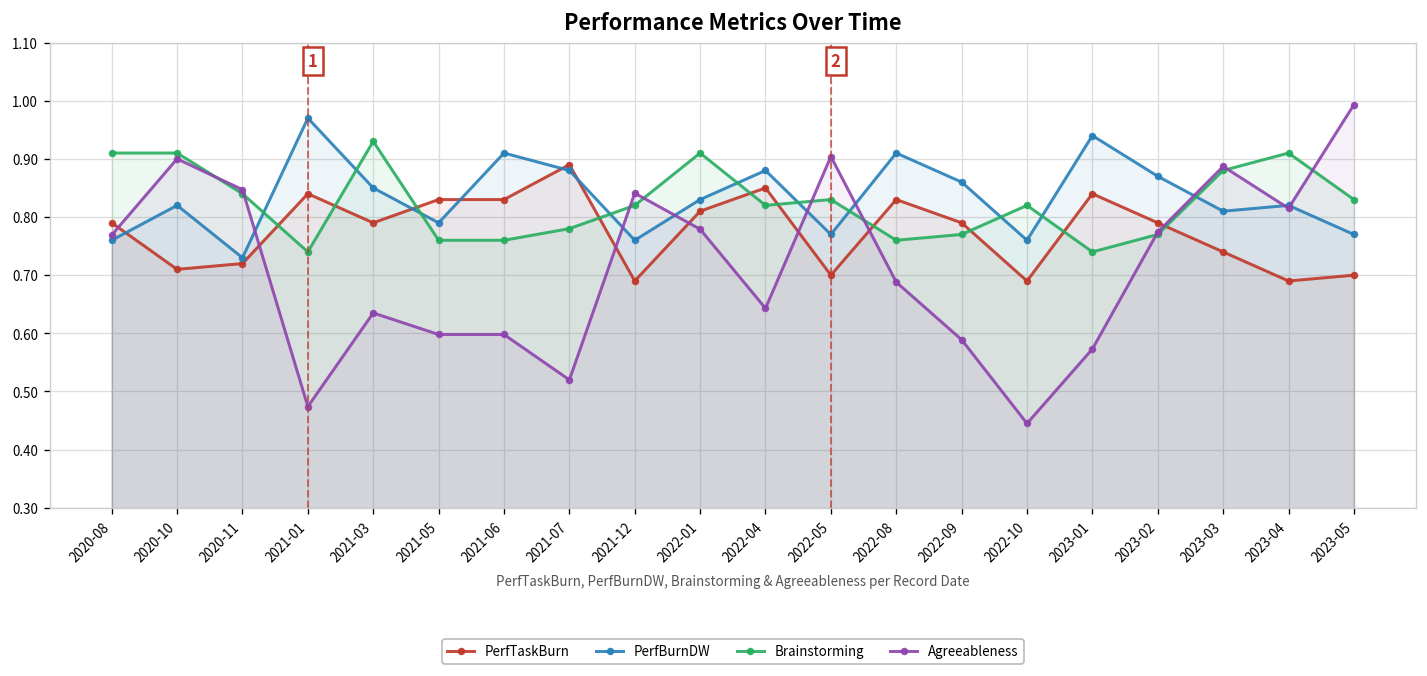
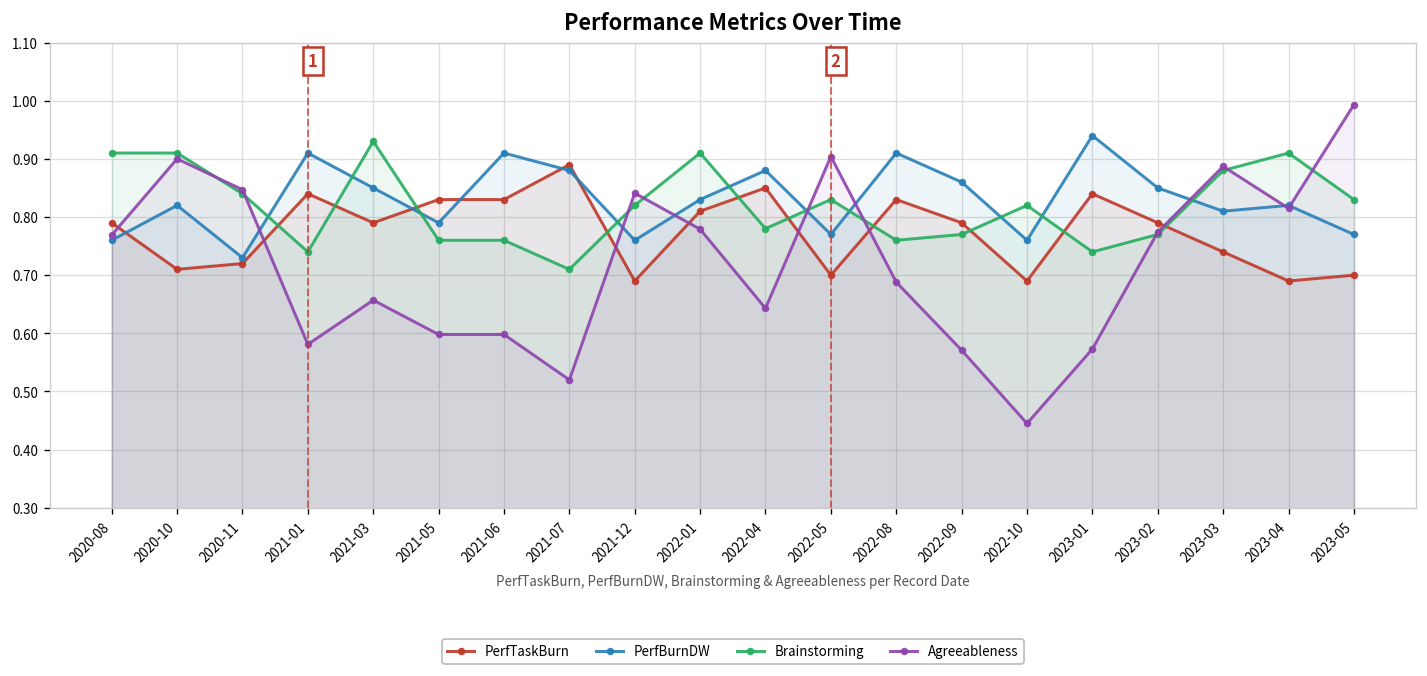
  {
    "PerfTaskBurn": {
      "2020-08": 0.79,
      "2020-10": 0.71,
      "2020-11": 0.72,
      "2021-01": 0.84,
      "2021-03": 0.79,
      "2021-05": 0.83,
      "2021-06": 0.83,
      "2021-07": 0.89,
      "2021-12": 0.69,
      "2022-01": 0.81,
      "2022-04": 0.85,
      "2022-05": 0.70,
      "2022-08": 0.83,
      "2022-09": 0.79,
      "2022-10": 0.69,
      "2023-01": 0.84,
      "2023-02": 0.79,
      "2023-03": 0.74,
      "2023-04": 0.69,
      "2023-05": 0.70
    },
    "PerfBurnDW": {
      "2020-08": 0.76,
      "2020-10": 0.82,
      "2020-11": 0.73,
-     "2021-01": 0.97,
+     "2021-01": 0.91,
      "2021-03": 0.85,
      "2021-05": 0.79,
      "2021-06": 0.91,
      "2021-07": 0.88,
      "2021-12": 0.76,
      "2022-01": 0.83,
      "2022-04": 0.88,
      "2022-05": 0.77,
      "2022-08": 0.91,
      "2022-09": 0.86,
      "2022-10": 0.76,
      "2023-01": 0.94,
-     "2023-02": 0.87,
+     "2023-02": 0.85,
      "2023-03": 0.81,
      "2023-05": 0.77
    },
    "Brainstorming": {
      "2020-08": 0.91,
      "2020-10": 0.91,
      "2020-11": 0.84,
      "2021-01": 0.74,
      "2021-03": 0.93,
      "2021-05": 0.76,
      "2021-06": 0.76,
-     "2021-07": 0.78,
+     "2021-07": 0.71,
      "2021-12": 0.82,
      "2022-01": 0.91,
-     "2022-04": 0.82,
+     "2022-04": 0.78,
      "2022-05": 0.83,
      "2022-08": 0.76,
      "2022-09": 0.77,
      "2022-10": 0.82,
      "2023-01": 0.74,
      "2023-03": 0.88,
      "2023-04": 0.91,
      "2023-05": 0.83
    },
    "Agreeableness": {
      "2020-08": 0.77,
      "2020-10": 0.90,
      "2020-11": 0.85,
-     "2021-01": 0.47,
-     "2021-03": 0.64,
+     "2021-01": 0.58,
+     "2021-03": 0.66,
      "2021-05": 0.60,
      "2021-06": 0.60,
      "2021-07": 0.52,
      "2021-12": 0.84,
      "2022-01": 0.78,
      "2022-04": 0.64,
      "2022-05": 0.90,
      "2022-08": 0.69,
-     "2022-09": 0.59,
+     "2022-09": 0.57,
      "2022-10": 0.45,
      "2023-01": 0.57,
      "2023-03": 0.89,
      "2023-05": 0.99
    }
  }
